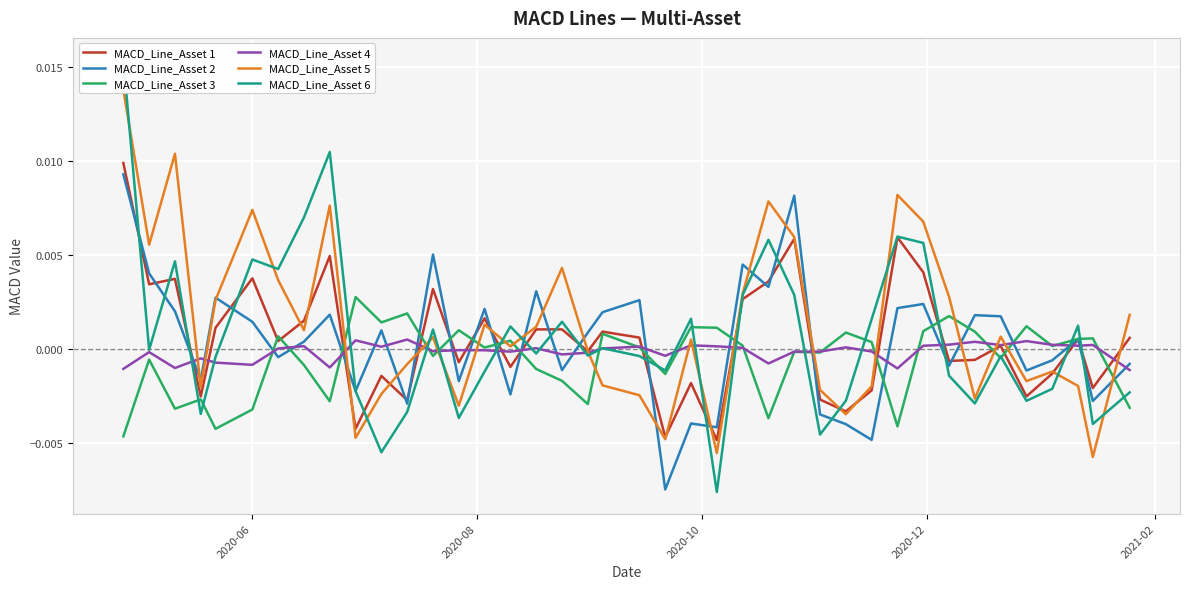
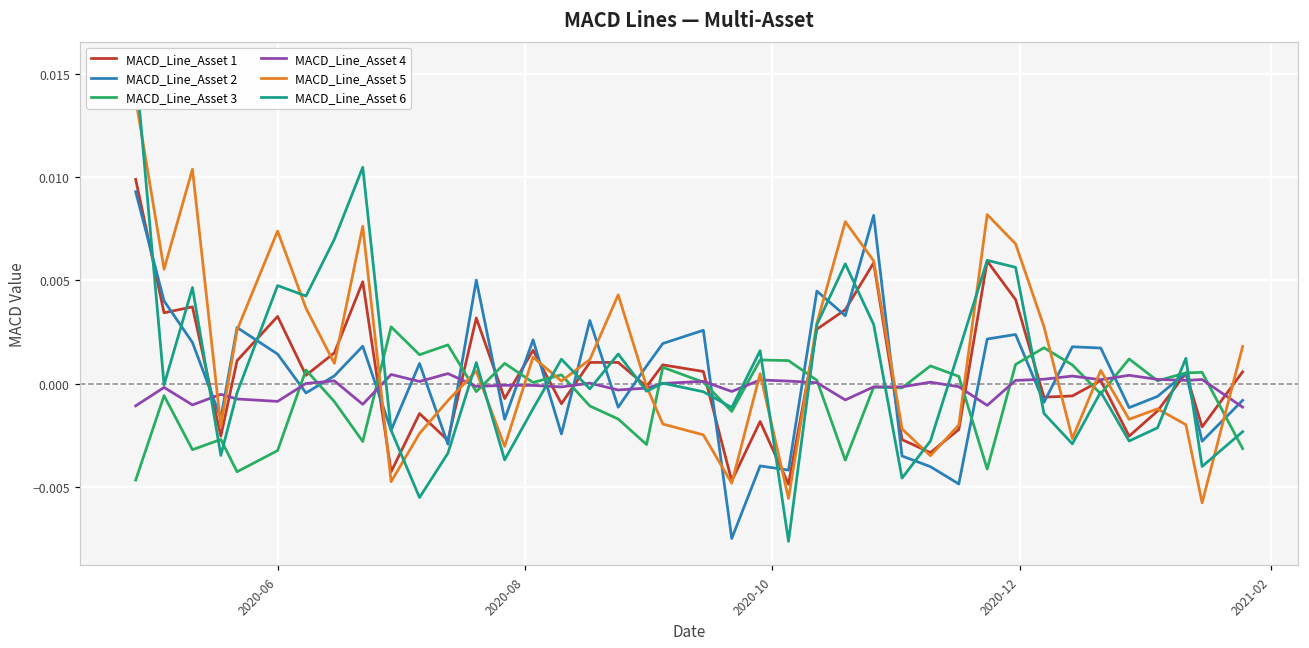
  {
    "MACD_Line_Asset 1": {
-     "2020-06": 0.0037
+     "2020-06": 0.0033
    },
    "MACD_Line_Asset 2": {
      "2020-06": 0.0014
    },
    "MACD_Line_Asset 4": {
      "2020-06": -0.0009
    },
    "MACD_Line_Asset 5": {
      "2020-06": 0.0074
    }
  }
